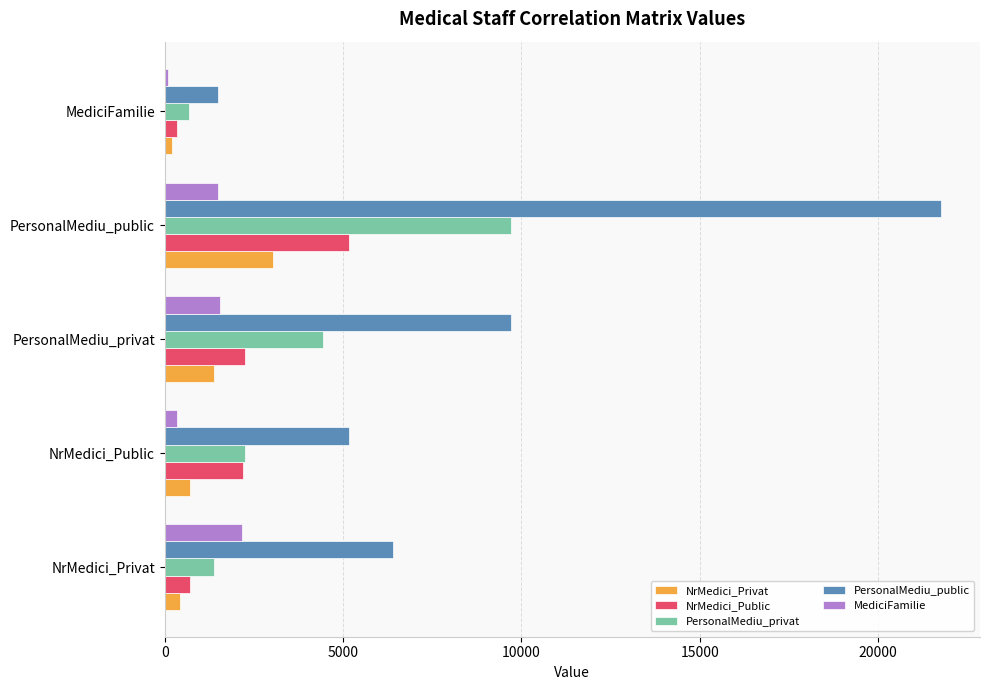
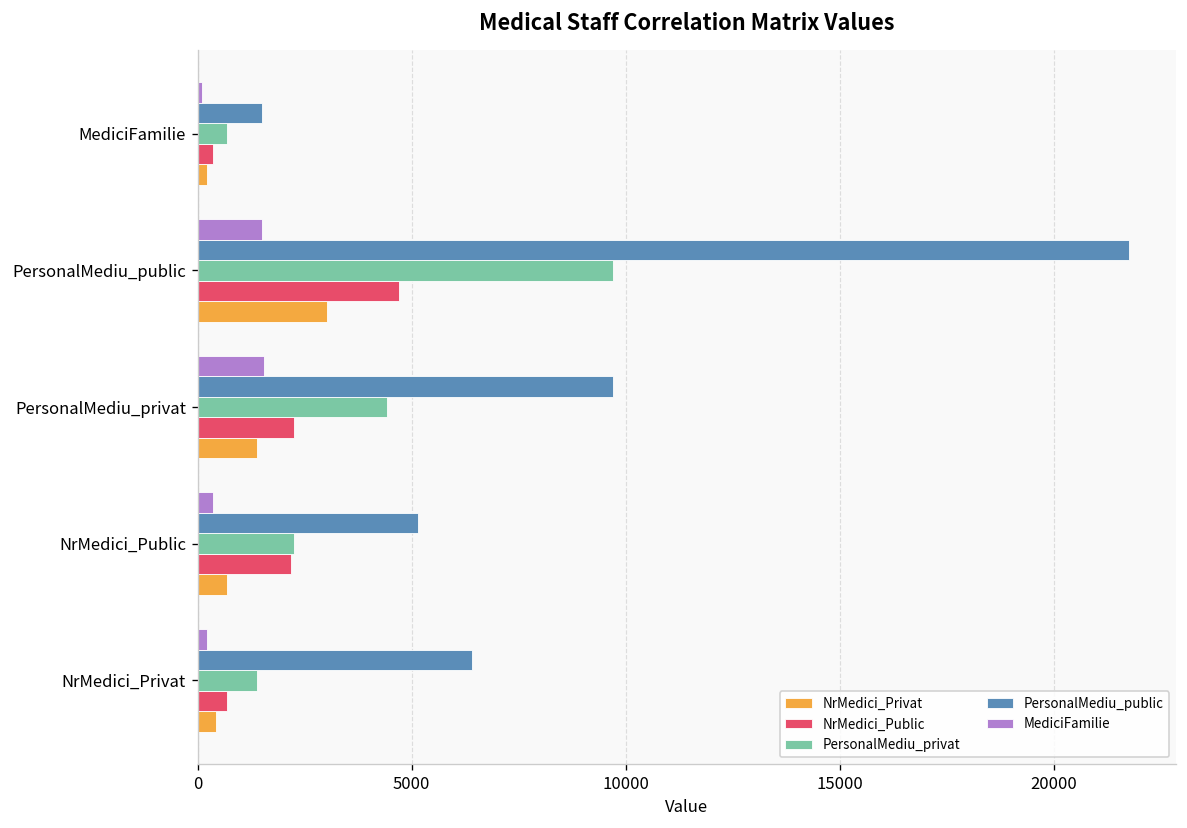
  {
    "NrMedici_Privat": {
      "MediciFamilie": 200,
      "PersonalMediu_public": 3000,
      "PersonalMediu_privat": 1400,
      "NrMedici_Public": 700,
      "NrMedici_Privat": 400
    },
    "NrMedici_Public": {
      "MediciFamilie": 300,
-     "PersonalMediu_public": 5200,
+     "PersonalMediu_public": 4700,
      "PersonalMediu_privat": 2200,
      "NrMedici_Public": 2200,
      "NrMedici_Privat": 700
    },
    "PersonalMediu_privat": {
      "MediciFamilie": 700,
      "PersonalMediu_public": 9700,
      "PersonalMediu_privat": 4400,
      "NrMedici_Public": 2200,
      "NrMedici_Privat": 1400
    },
    "PersonalMediu_public": {
      "MediciFamilie": 1500,
      "PersonalMediu_public": 21800,
      "PersonalMediu_privat": 9700,
      "NrMedici_Public": 5200,
      "NrMedici_Privat": 6400
    },
    "MediciFamilie": {
      "MediciFamilie": 100,
      "PersonalMediu_public": 1500,
      "PersonalMediu_privat": 1500,
      "NrMedici_Public": 300,
-     "NrMedici_Privat": 2200
+     "NrMedici_Privat": 200
    }
  }
